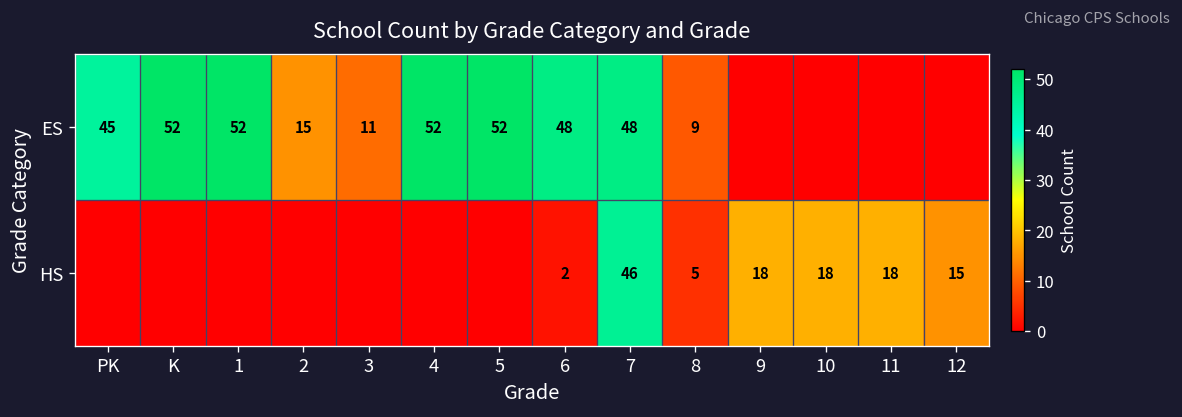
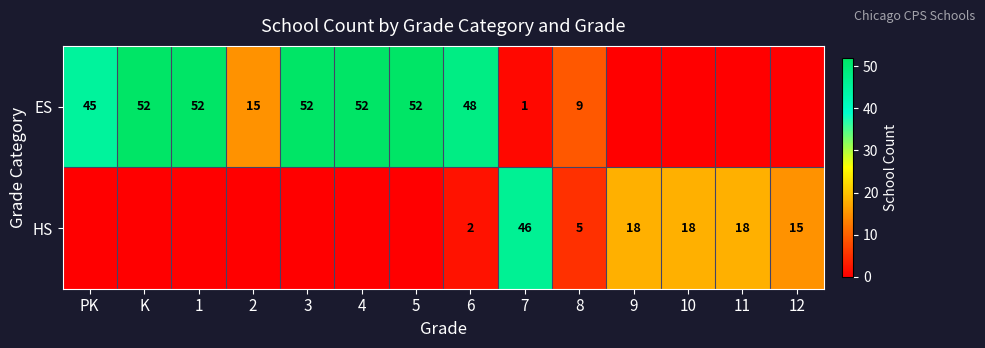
  {
    "ES": {
      "PK": 45,
      "K": 52,
      "1": 52,
      "2": 15,
-     "3": 11,
+     "3": 52,
      "4": 52,
      "5": 52,
      "6": 48,
-     "7": 48,
+     "7": 1,
      "8": 9
    },
    "HS": {
      "6": 2,
      "7": 46,
      "8": 5,
      "9": 18,
      "10": 18,
      "11": 18,
      "12": 15
    }
  }
